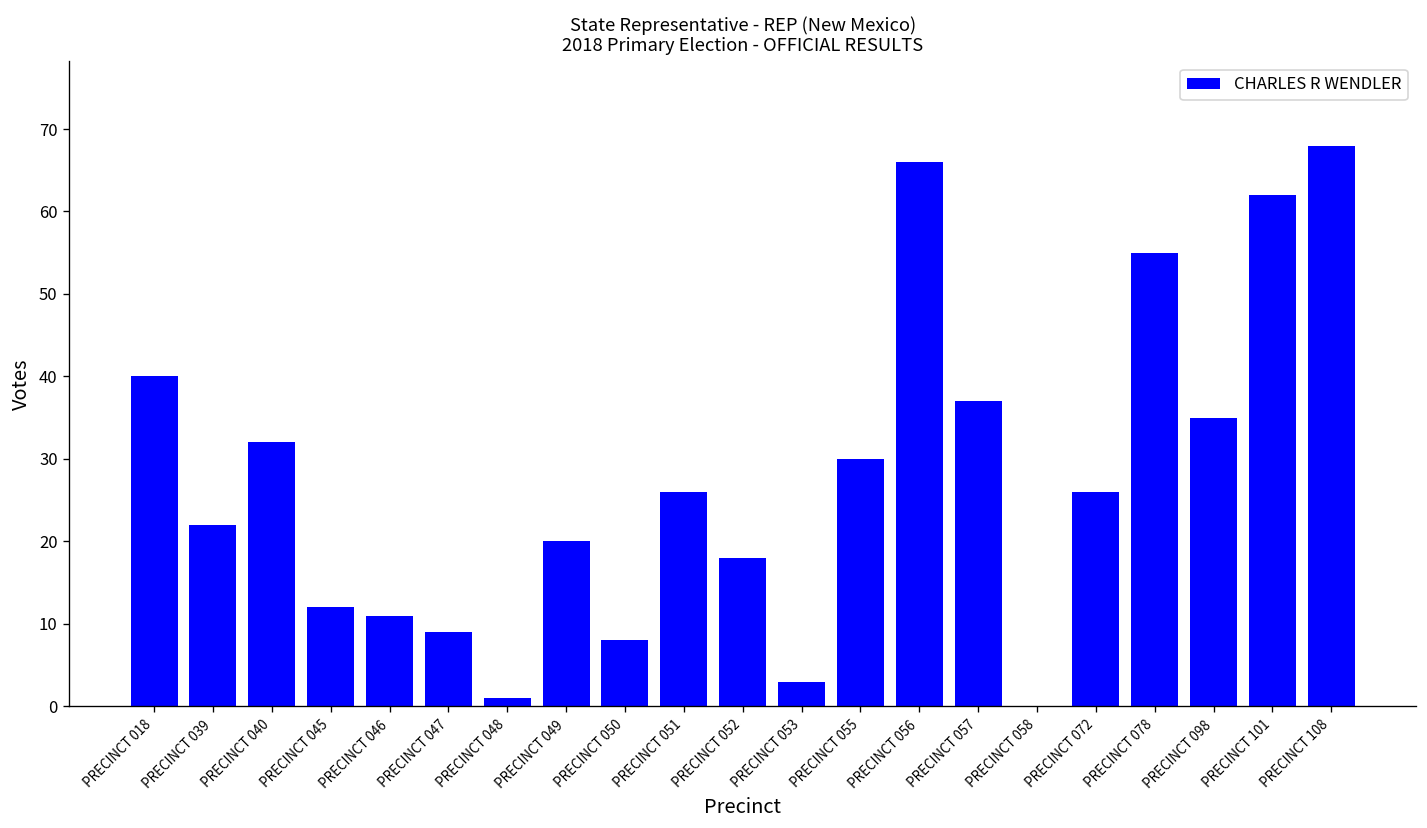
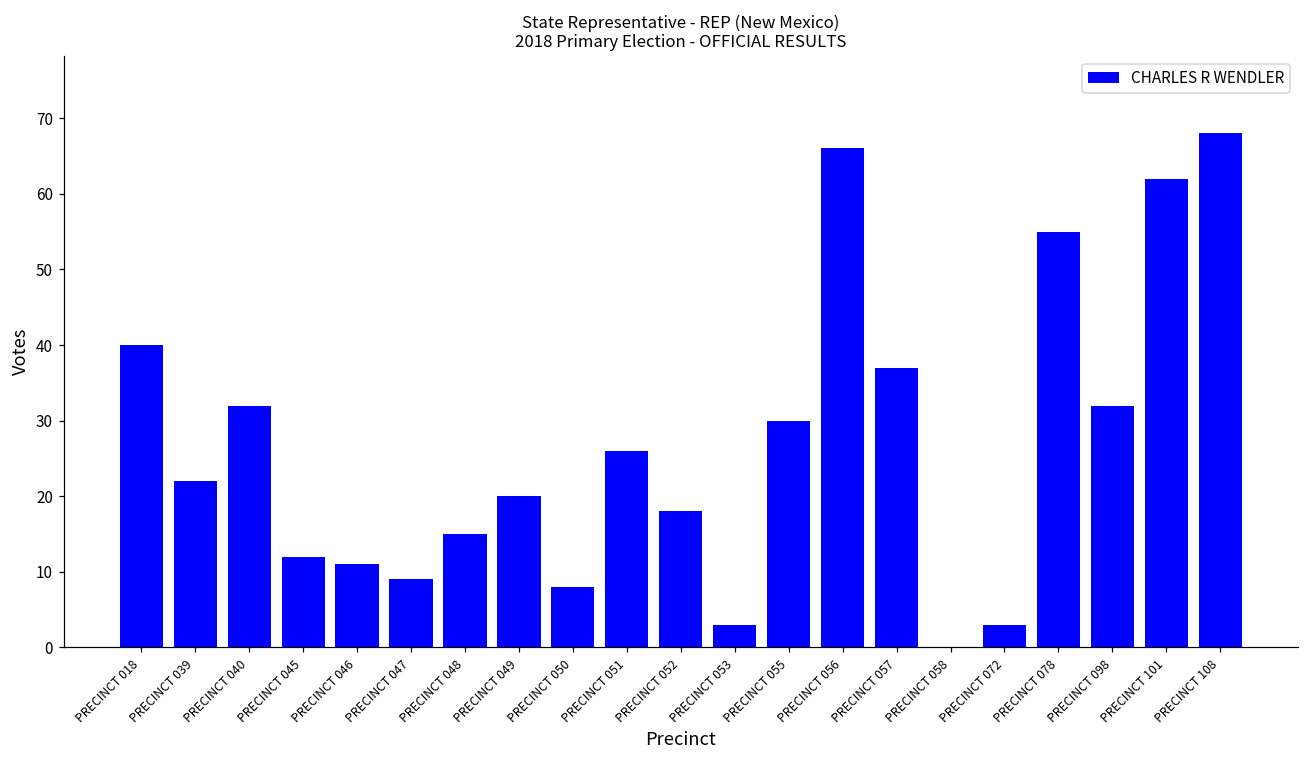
  {
    "PRECINCT 018": 40,
    "PRECINCT 039": 22,
    "PRECINCT 040": 32,
    "PRECINCT 045": 12,
    "PRECINCT 046": 11,
    "PRECINCT 047": 9,
-   "PRECINCT 048": 1,
+   "PRECINCT 048": 15,
    "PRECINCT 049": 20,
    "PRECINCT 050": 8,
    "PRECINCT 051": 26,
    "PRECINCT 052": 18,
    "PRECINCT 053": 3,
    "PRECINCT 055": 30,
    "PRECINCT 056": 66,
    "PRECINCT 057": 37,
    "PRECINCT 058": 0,
-   "PRECINCT 072": 26,
+   "PRECINCT 072": 3,
    "PRECINCT 078": 55,
-   "PRECINCT 098": 35,
+   "PRECINCT 098": 32,
    "PRECINCT 101": 62,
    "PRECINCT 108": 68
  }
